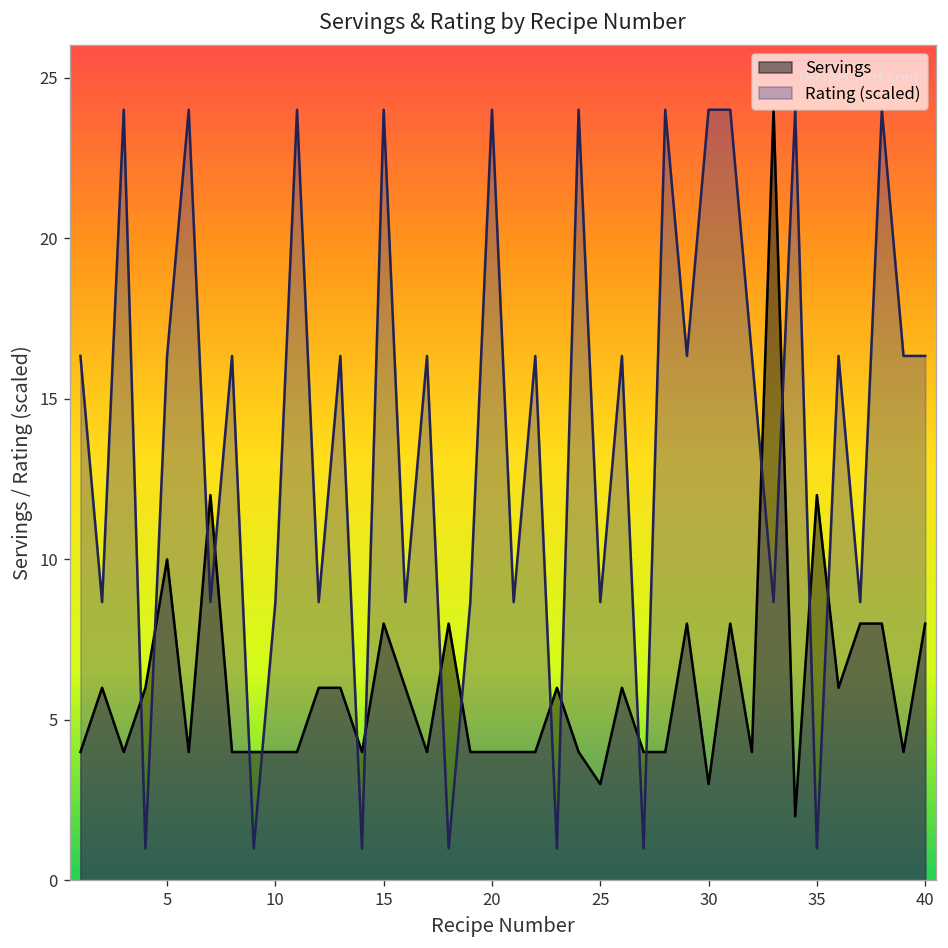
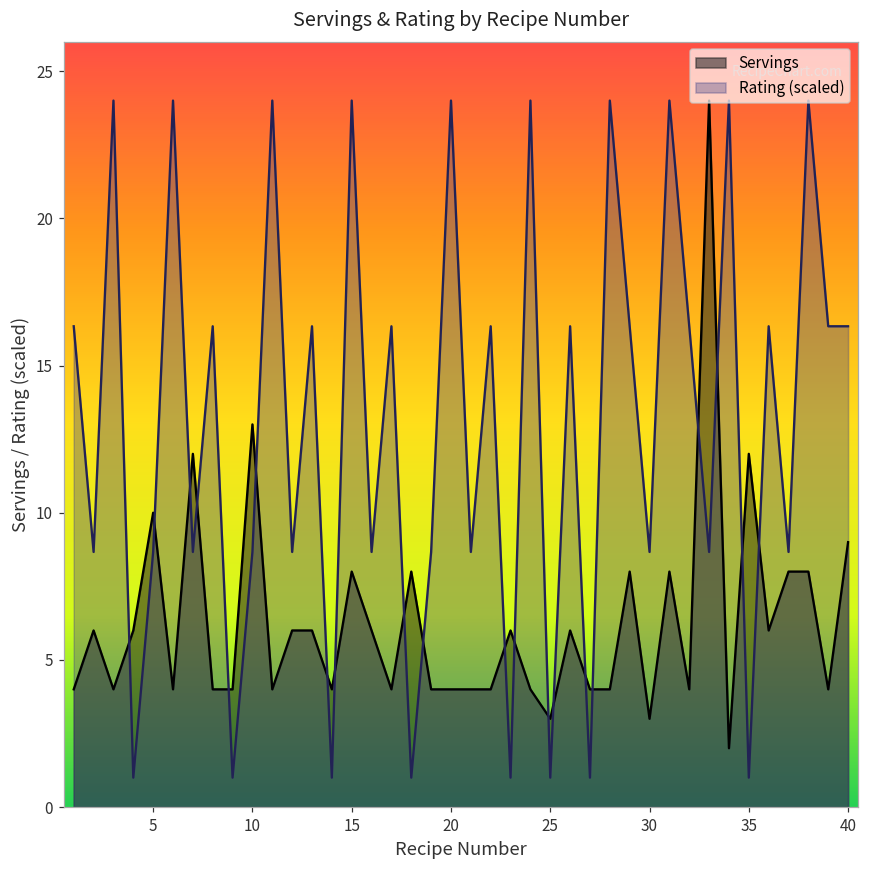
  {
    "Servings": {
      "5": 10,
-     "10": 4,
+     "10": 13,
      "15": 8,
      "20": 4,
      "25": 3,
      "30": 3,
      "35": 12,
-     "40": 8
+     "40": 9
    },
    "Rating (scaled)": {
-     "5": 16.3,
+     "5": 8.7,
      "10": 8.7,
      "15": 24.0,
      "20": 24.0,
-     "25": 8.7,
-     "30": 24.0,
+     "25": 1.0,
+     "30": 8.7,
      "35": 1.0,
      "40": 16.3
    }
  }
